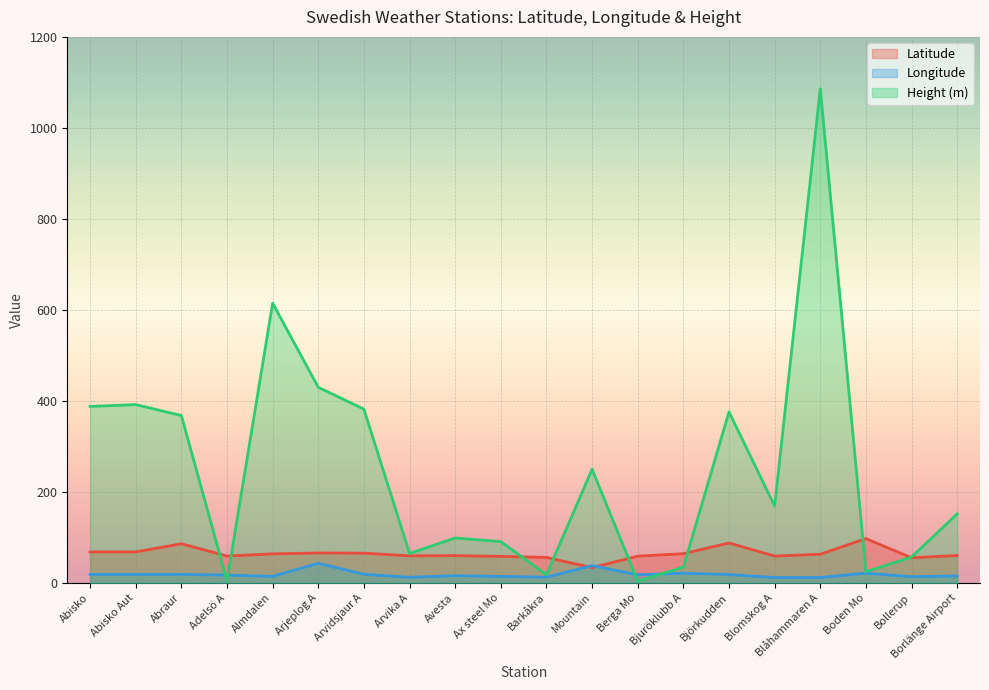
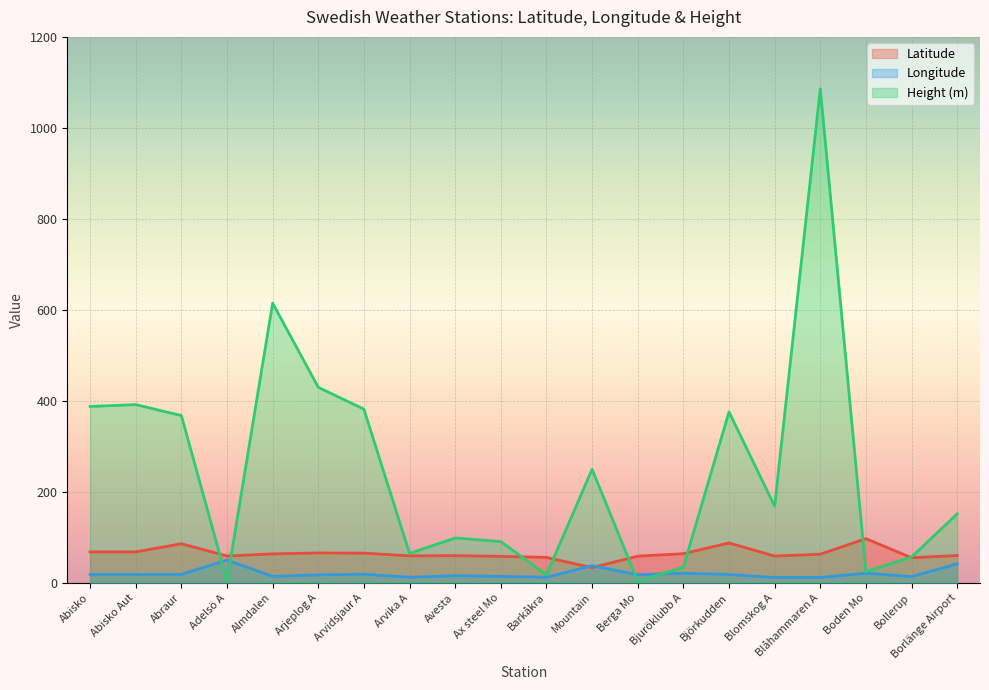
  {
    "Latitude": {
      "Abisko": 70,
      "Abisko Aut": 70,
      "Abraur": 90,
      "Adelsö A": 60,
      "Almdalen": 60,
      "Arjeplog A": 70,
      "Arvidsjaur A": 70,
      "Avesta": 60,
      "Ax steel Mo": 60,
      "Barkåkra": 60,
      "Berga Mo": 60,
      "Bjuröklubb A": 60,
      "Björkudden": 90,
      "Blomskog A": 60,
      "Blåhammaren A": 60,
      "Boden Mo": 100,
      "Borlänge Airport": 60
    },
    "Longitude": {
      "Abisko": 20,
      "Abisko Aut": 20,
      "Abraur": 20,
-     "Adelsö A": 20,
+     "Adelsö A": 50,
      "Almdalen": 10,
-     "Arjeplog A": 40,
+     "Arjeplog A": 20,
      "Arvidsjaur A": 20,
      "Arvika A": 10,
      "Avesta": 20,
      "Ax steel Mo": 10,
      "Berga Mo": 20,
      "Bjuröklubb A": 20,
      "Björkudden": 20,
      "Blomskog A": 10,
      "Blåhammaren A": 10,
      "Bollerup": 10,
-     "Borlänge Airport": 20
+     "Borlänge Airport": 40
    },
    "Height (m)": {
      "Abisko": 390,
      "Abisko Aut": 390,
      "Abraur": 370,
      "Adelsö A": 10,
      "Almdalen": 620,
      "Arjeplog A": 430,
      "Arvidsjaur A": 380,
      "Avesta": 100,
      "Ax steel Mo": 90,
      "Mountain": 250,
      "Berga Mo": 0,
      "Bjuröklubb A": 40,
      "Björkudden": 380,
      "Blomskog A": 170,
      "Blåhammaren A": 1090,
      "Borlänge Airport": 150
    }
  }
